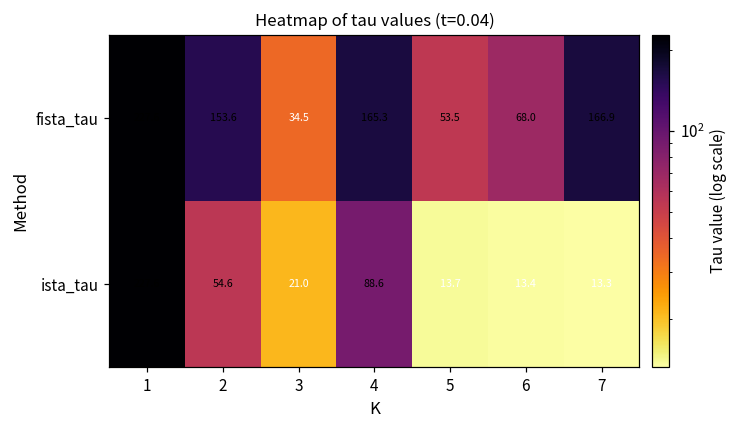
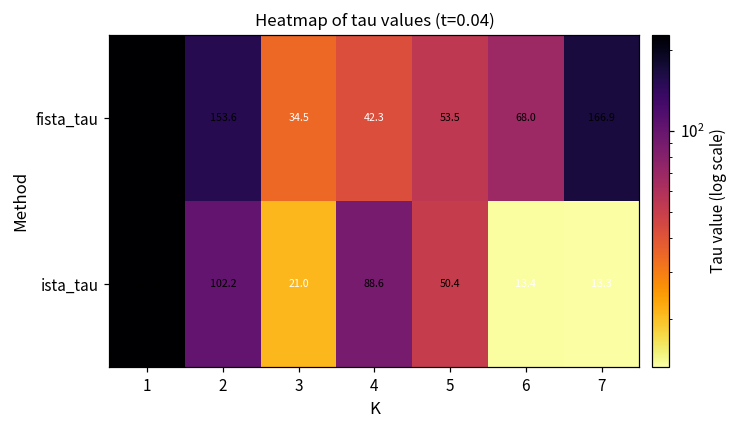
  {
    "fista_tau": {
      "2": 153.6,
      "3": 34.5,
-     "4": 165.3,
+     "4": 42.3,
      "5": 53.5,
      "6": 68.0,
      "7": 166.9
    },
    "ista_tau": {
-     "2": 54.6,
+     "2": 102.2,
      "3": 21.0,
      "4": 88.6,
-     "5": 13.7,
+     "5": 50.4,
      "6": 13.4,
      "7": 13.3
    }
  }
